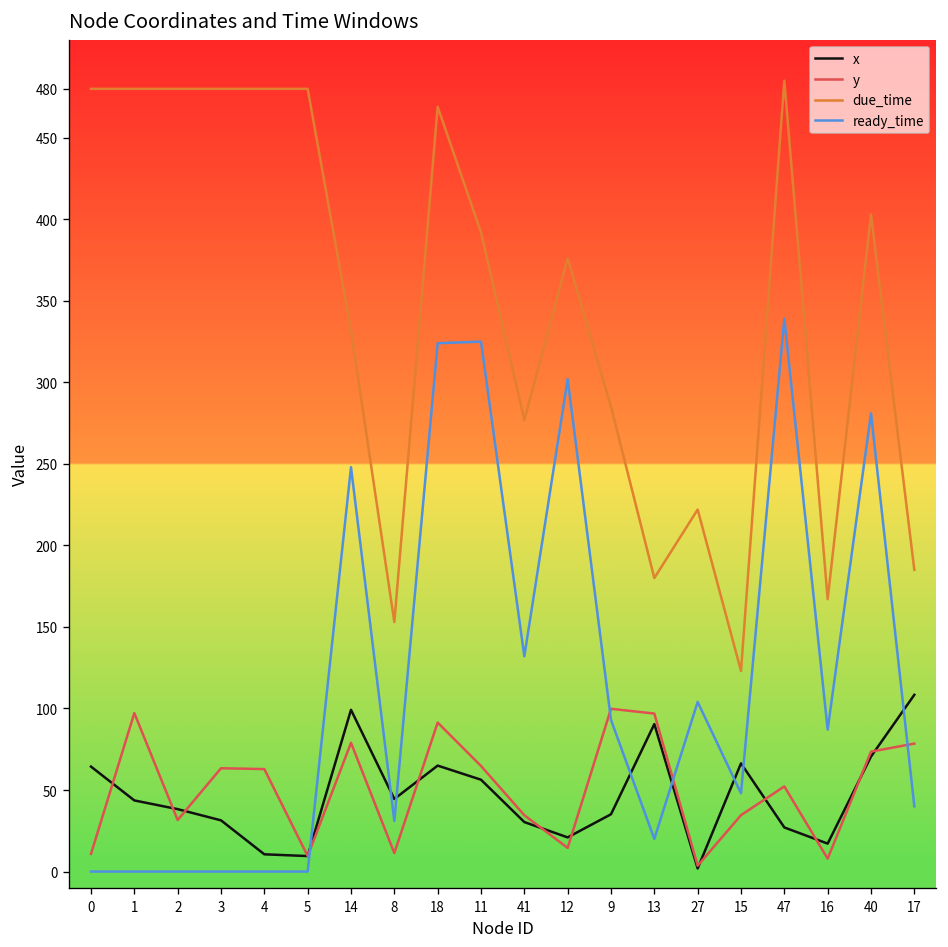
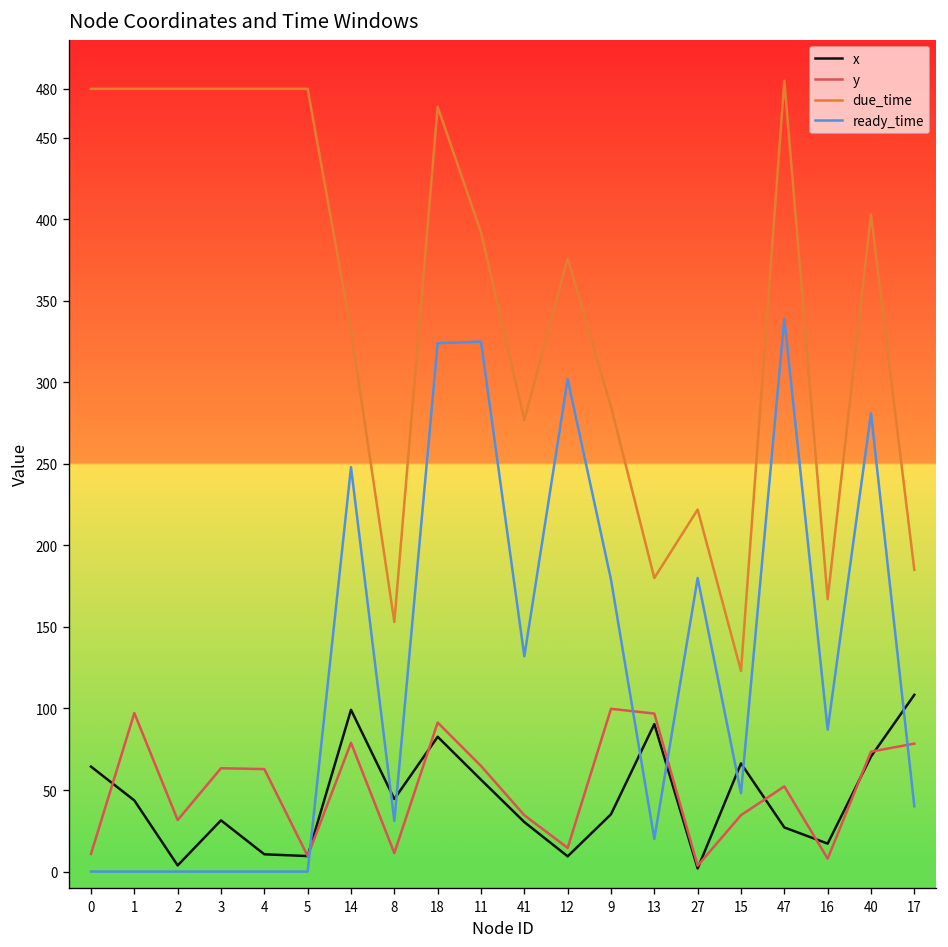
  {
    "x": {
      "0": 64,
      "1": 44,
-     "2": 38,
+     "2": 4,
      "3": 31,
      "4": 11,
      "14": 99,
      "8": 45,
-     "18": 65,
+     "18": 83,
      "11": 56,
      "41": 30,
-     "12": 21,
+     "12": 9,
      "9": 35,
      "13": 90,
      "15": 66,
      "47": 27,
      "16": 17,
      "40": 71,
      "17": 108
    },
    "ready_time": {
      "0": 0,
      "1": 0,
      "2": 0,
      "3": 0,
      "4": 0,
      "5": 0,
      "14": 248,
      "8": 31,
      "18": 324,
      "11": 325,
      "41": 132,
      "12": 302,
-     "9": 93,
+     "9": 179,
      "13": 20,
-     "27": 104,
+     "27": 180,
      "15": 48,
      "47": 339,
      "16": 87,
      "40": 281,
      "17": 40
    }
  }
